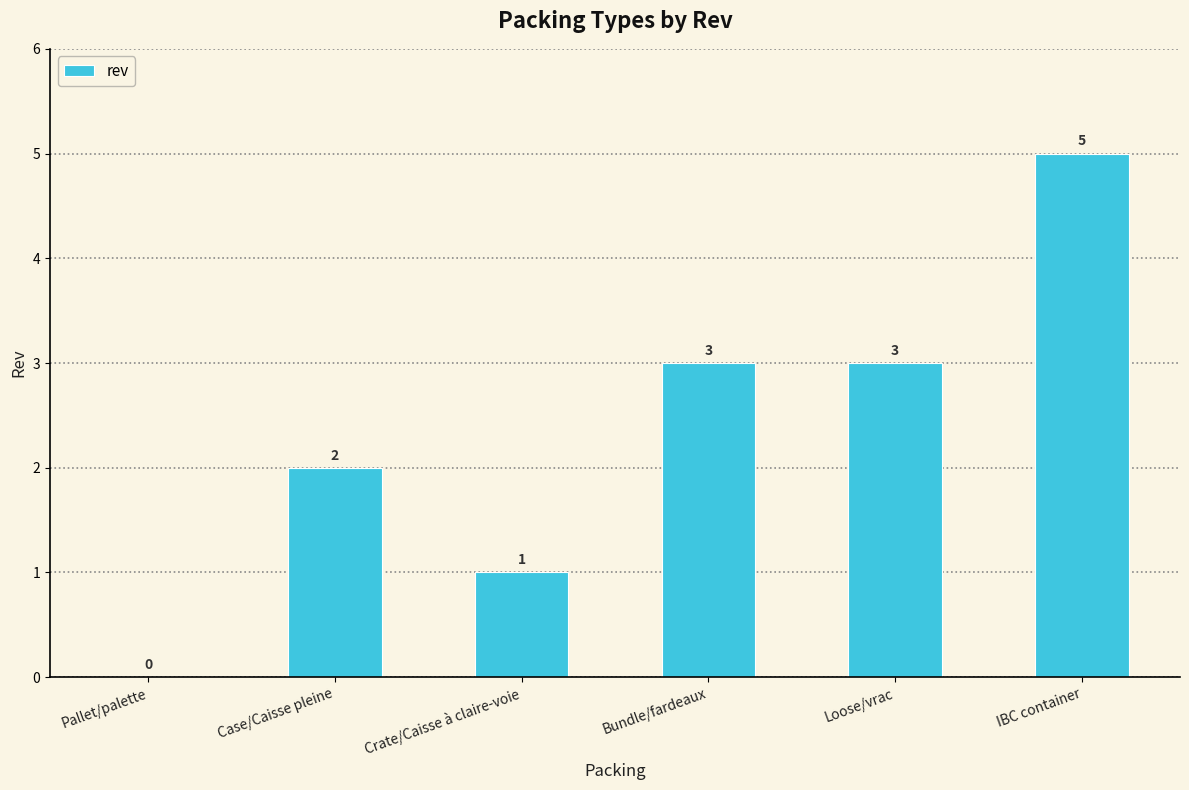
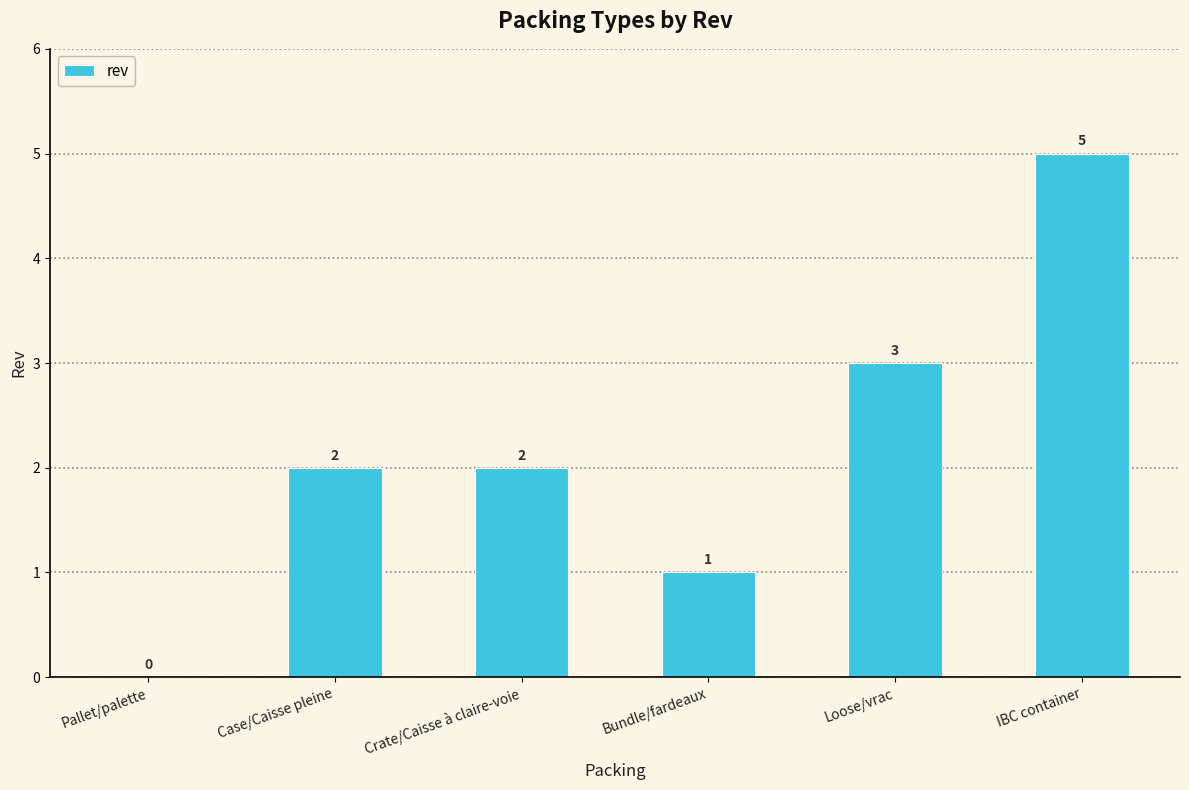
  {
    "Pallet/palette": 0,
    "Case/Caisse pleine": 2,
-   "Crate/Caisse à claire-voie": 1,
-   "Bundle/fardeaux": 3,
+   "Crate/Caisse à claire-voie": 2,
+   "Bundle/fardeaux": 1,
    "Loose/vrac": 3,
    "IBC container": 5
  }
